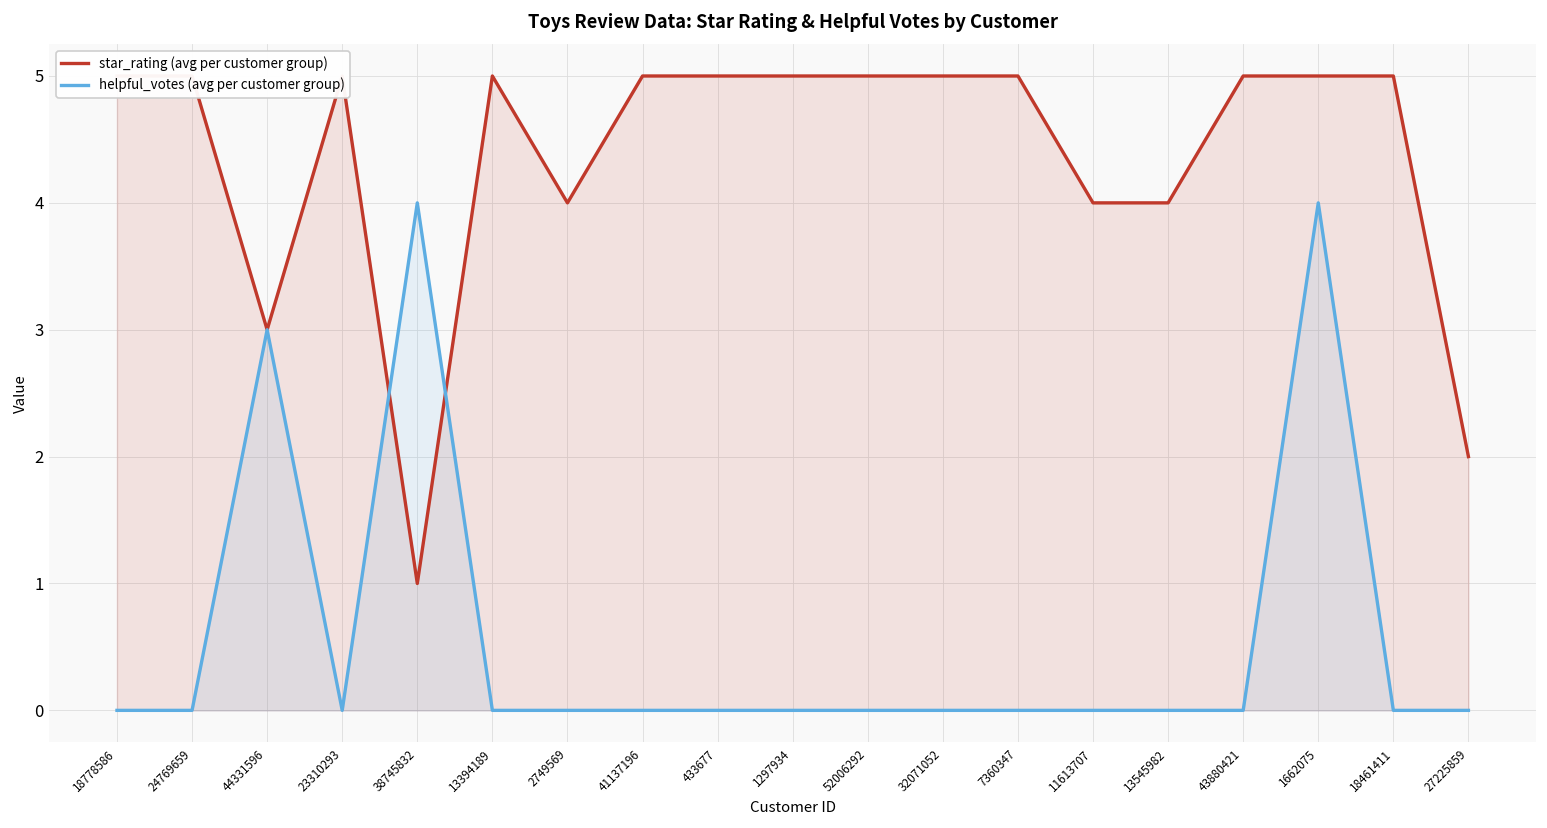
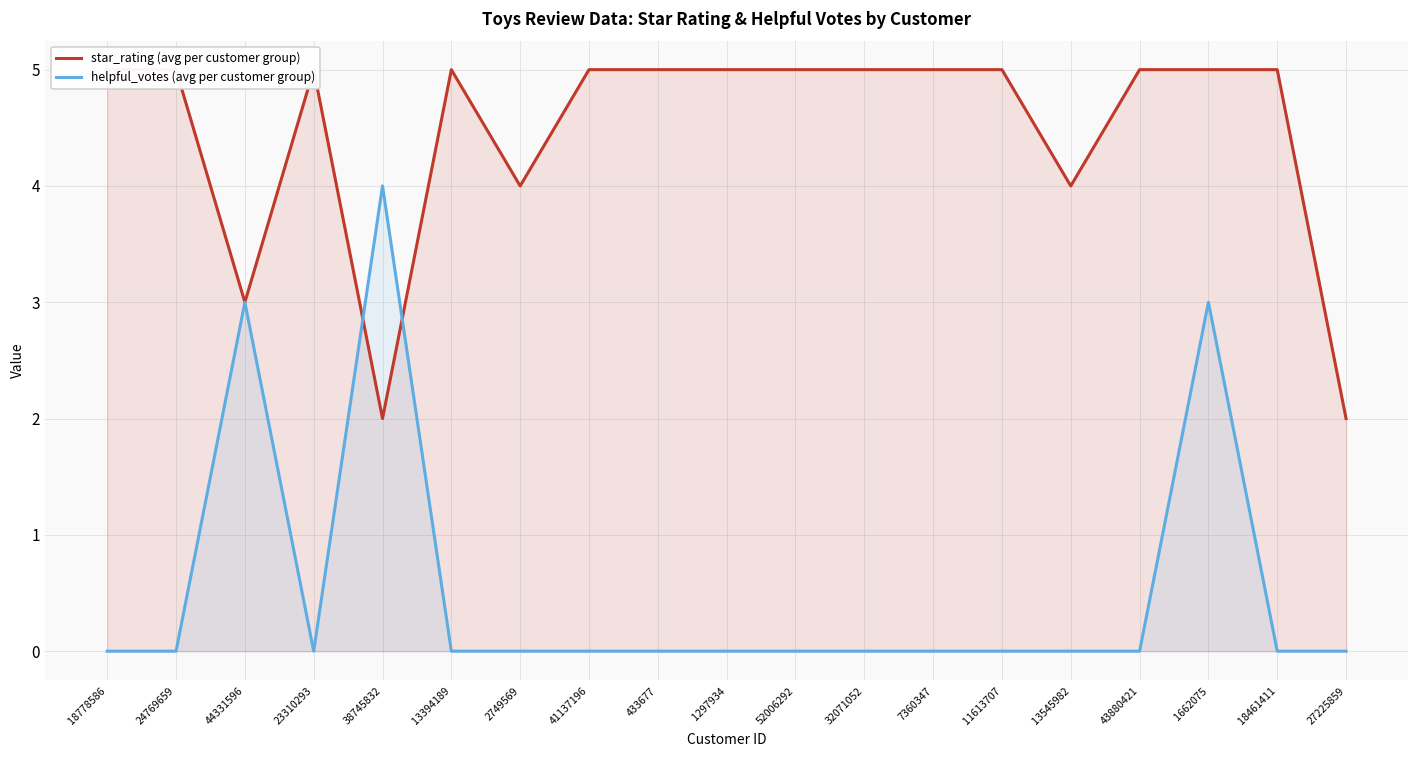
  {
    "star_rating (avg per customer group)": {
-     "38745832": 1,
+     "38745832": 2,
      "13394189": 5,
      "2749569": 4,
      "41137196": 5,
      "433677": 5,
      "1297934": 5,
      "52006292": 5,
      "32071052": 5,
      "7360347": 5,
-     "11613707": 4,
+     "11613707": 5,
      "13545982": 4,
      "43880421": 5,
      "1662075": 5,
      "18461411": 5,
      "27225859": 2
    },
    "helpful_votes (avg per customer group)": {
      "18778586": 0,
      "24769659": 0,
      "23310293": 0,
      "38745832": 4,
      "13394189": 0,
      "2749569": 0,
      "41137196": 0,
      "433677": 0,
      "1297934": 0,
      "52006292": 0,
      "32071052": 0,
      "7360347": 0,
      "11613707": 0,
      "13545982": 0,
      "43880421": 0,
-     "1662075": 4,
+     "1662075": 3,
      "18461411": 0,
      "27225859": 0
    }
  }
